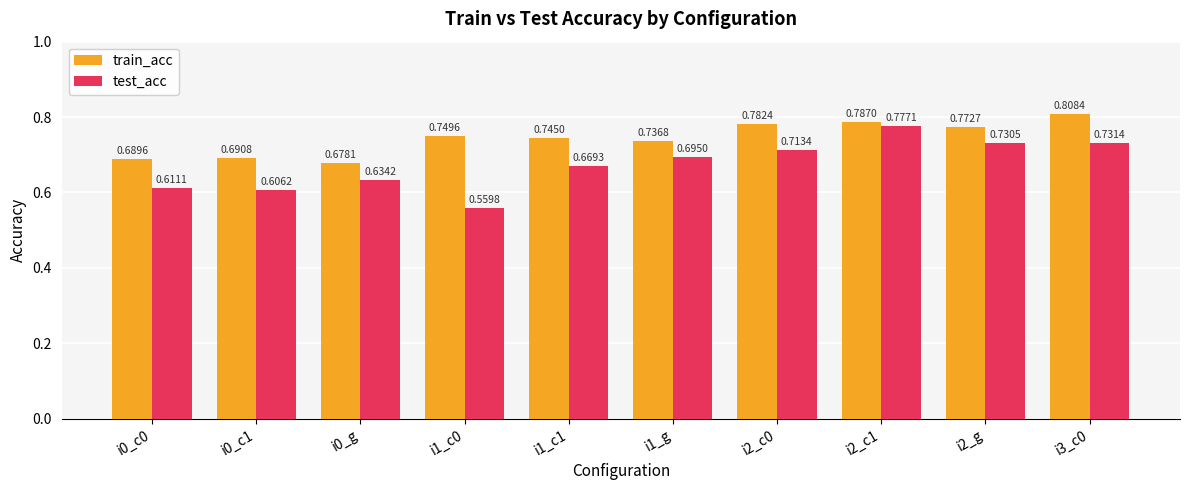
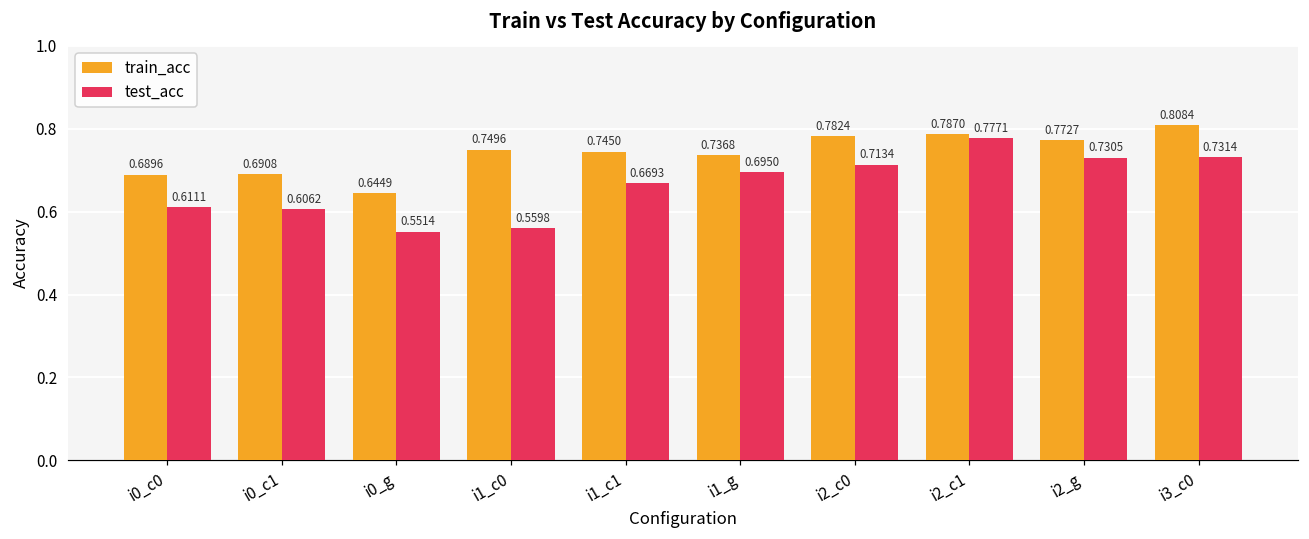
  {
    "train_acc": {
      "i0_c0": 0.6896,
      "i0_c1": 0.6908,
-     "i0_g": 0.6781,
+     "i0_g": 0.6449,
      "i1_c0": 0.7496,
      "i1_c1": 0.7450,
      "i1_g": 0.7368,
      "i2_c0": 0.7824,
      "i2_c1": 0.7870,
      "i2_g": 0.7727,
      "i3_c0": 0.8084
    },
    "test_acc": {
      "i0_c0": 0.6111,
      "i0_c1": 0.6062,
-     "i0_g": 0.6342,
+     "i0_g": 0.5514,
      "i1_c0": 0.5598,
      "i1_c1": 0.6693,
      "i1_g": 0.6950,
      "i2_c0": 0.7134,
      "i2_c1": 0.7771,
      "i2_g": 0.7305,
      "i3_c0": 0.7314
    }
  }
